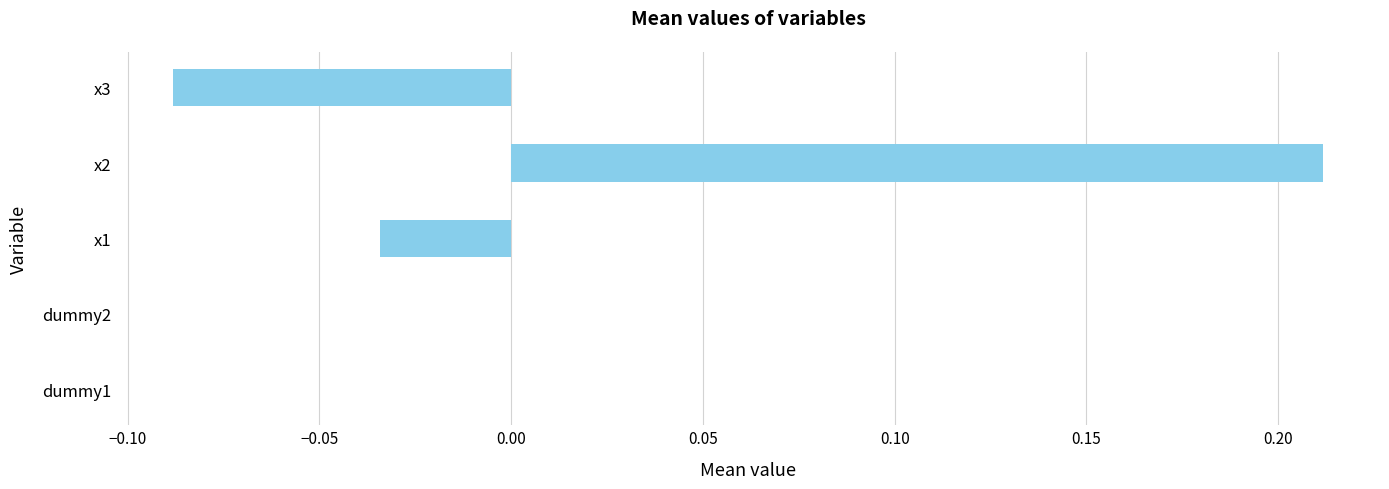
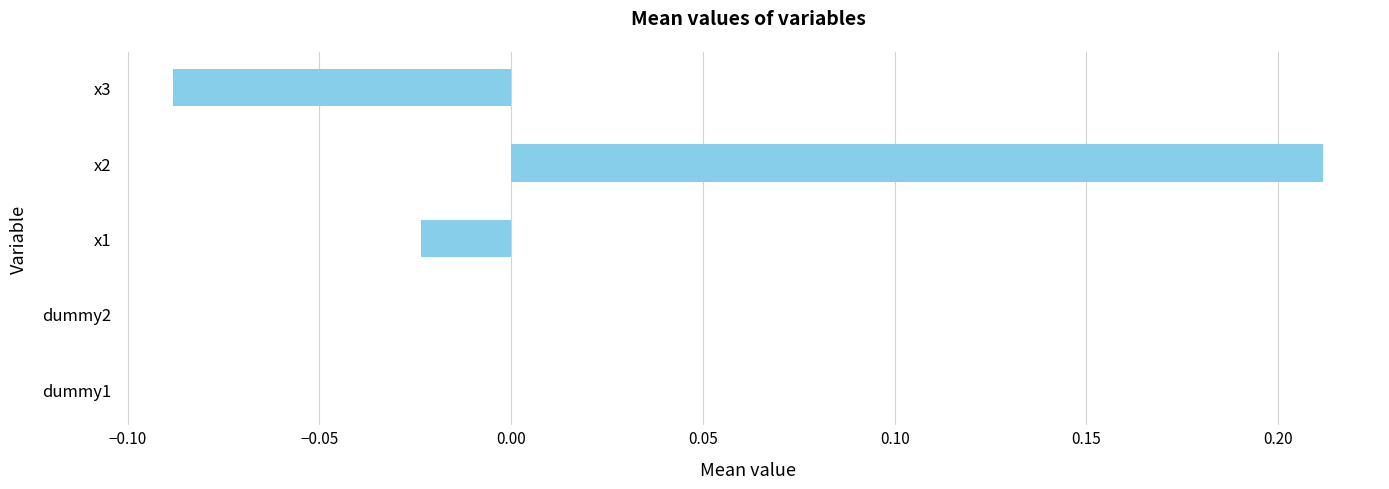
  {
    "x3": -0.088,
    "x2": 0.212,
-   "x1": -0.034
+   "x1": -0.024
  }
